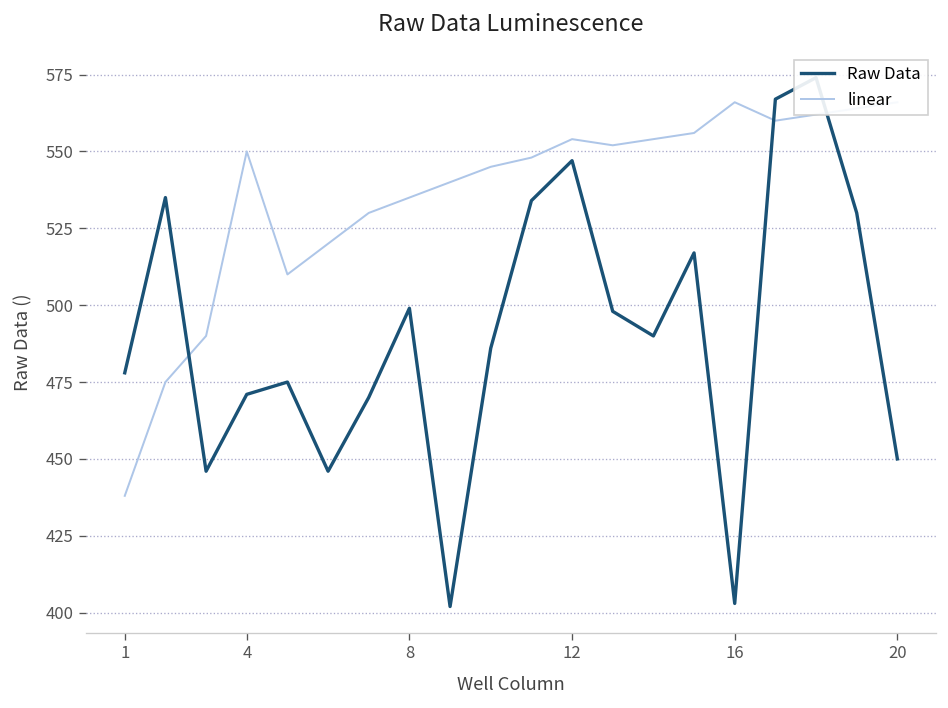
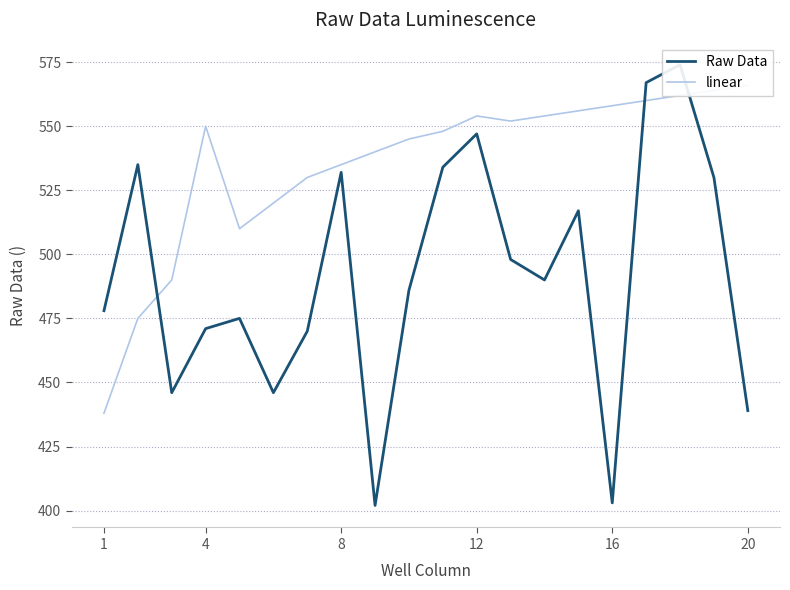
  {
    "Raw Data": {
      "1": 478,
      "4": 471,
-     "8": 499,
+     "8": 532,
      "12": 547,
      "16": 403,
-     "20": 450
+     "20": 439
    },
    "linear": {
      "1": 438,
      "4": 550,
      "8": 535,
      "12": 554,
-     "16": 566
+     "16": 558
    }
  }
